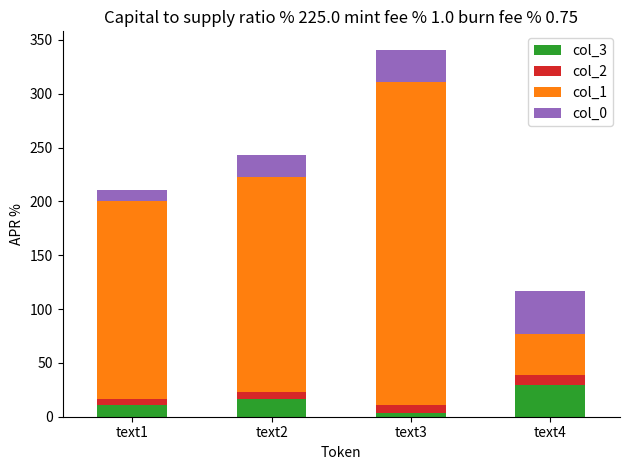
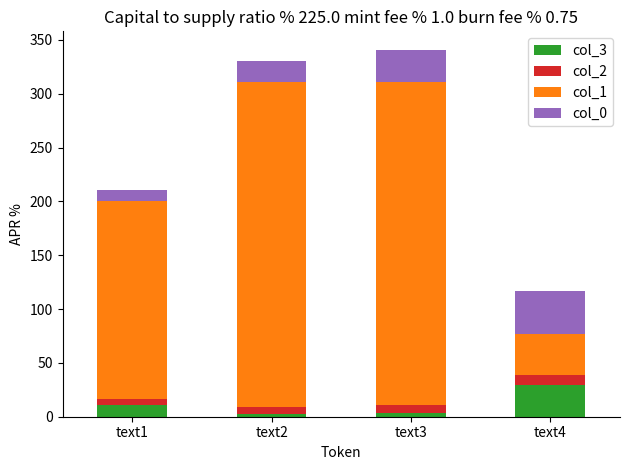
  {
    "col_3": {
      "text1": 11,
-     "text2": 16,
+     "text2": 2,
      "text3": 3,
      "text4": 30
    },
    "col_2": {
      "text1": 6,
      "text2": 7,
      "text3": 8,
      "text4": 9
    },
    "col_1": {
      "text1": 184,
-     "text2": 200,
+     "text2": 302,
      "text3": 300,
      "text4": 38
    },
    "col_0": {
      "text1": 10,
      "text2": 20,
      "text3": 30,
      "text4": 40
    }
  }
